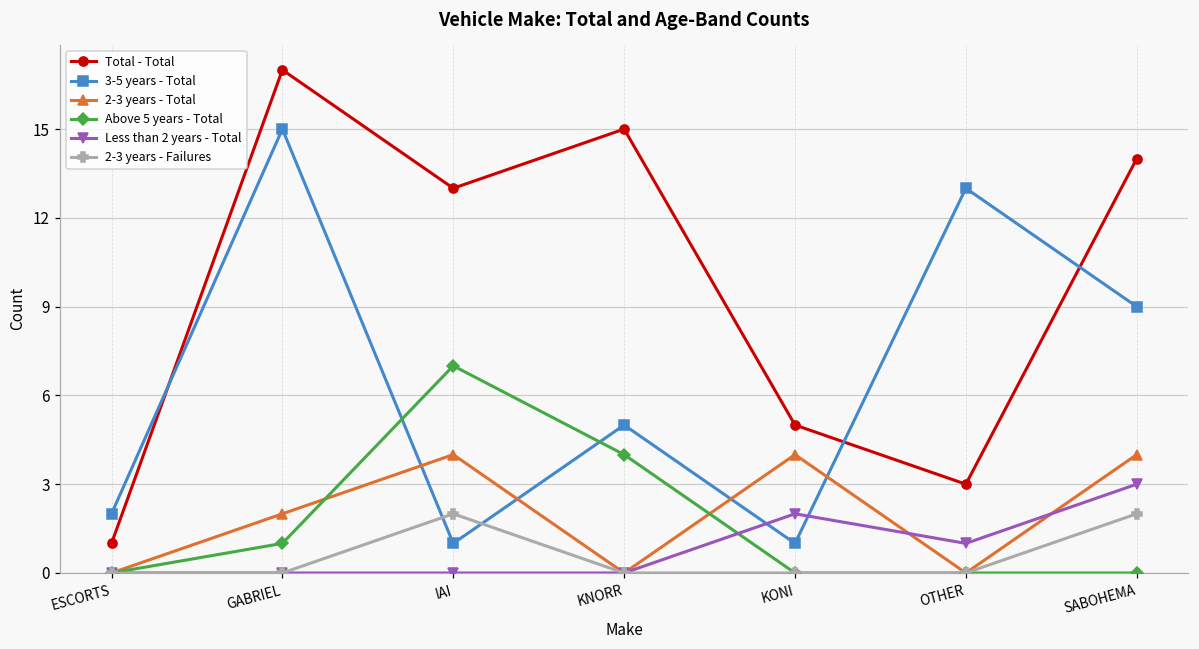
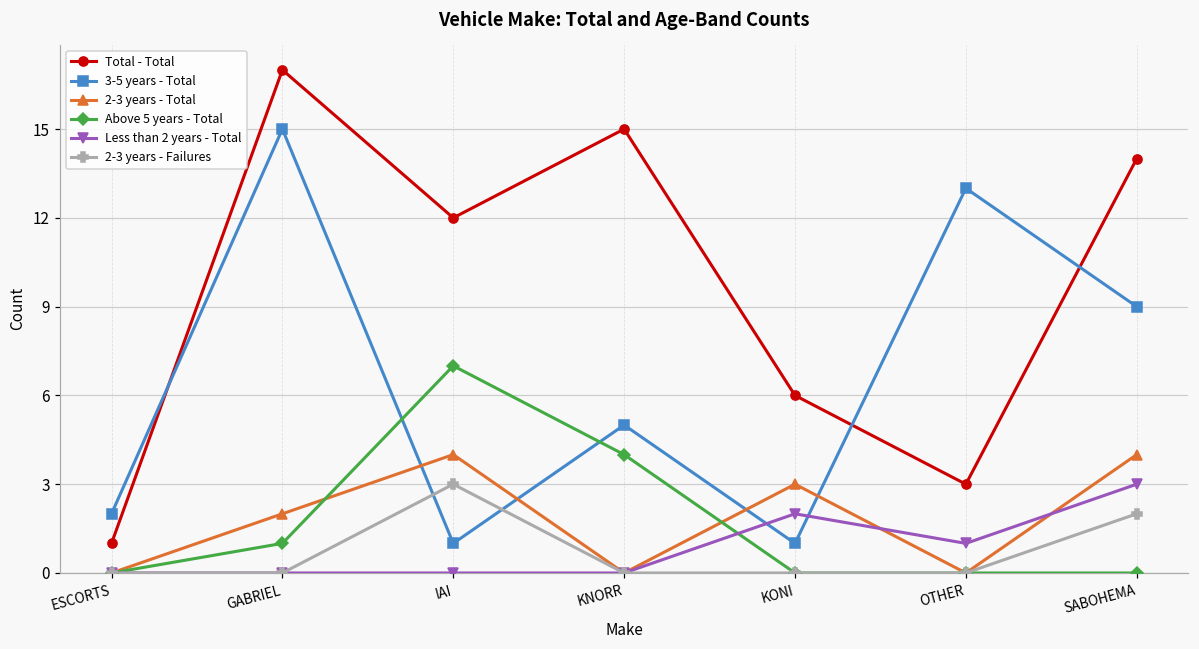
  {
    "Total - Total": {
      "ESCORTS": 1,
      "GABRIEL": 17,
-     "IAI": 13,
+     "IAI": 12,
      "KNORR": 15,
-     "KONI": 5,
+     "KONI": 6,
      "OTHER": 3,
      "SABOHEMA": 14
    },
    "3-5 years - Total": {
      "ESCORTS": 2,
      "GABRIEL": 15,
      "IAI": 1,
      "KNORR": 5,
      "KONI": 1,
      "OTHER": 13,
      "SABOHEMA": 9
    },
    "2-3 years - Total": {
      "GABRIEL": 2,
      "IAI": 4,
-     "KONI": 4,
+     "KONI": 3,
      "SABOHEMA": 4
    },
    "Above 5 years - Total": {
      "GABRIEL": 1,
      "IAI": 7,
      "KNORR": 4,
      "SABOHEMA": 0
    },
    "Less than 2 years - Total": {
      "IAI": 0,
      "KONI": 2,
      "OTHER": 1,
      "SABOHEMA": 3
    },
    "2-3 years - Failures": {
-     "IAI": 2,
+     "IAI": 3,
      "SABOHEMA": 2
    }
  }
